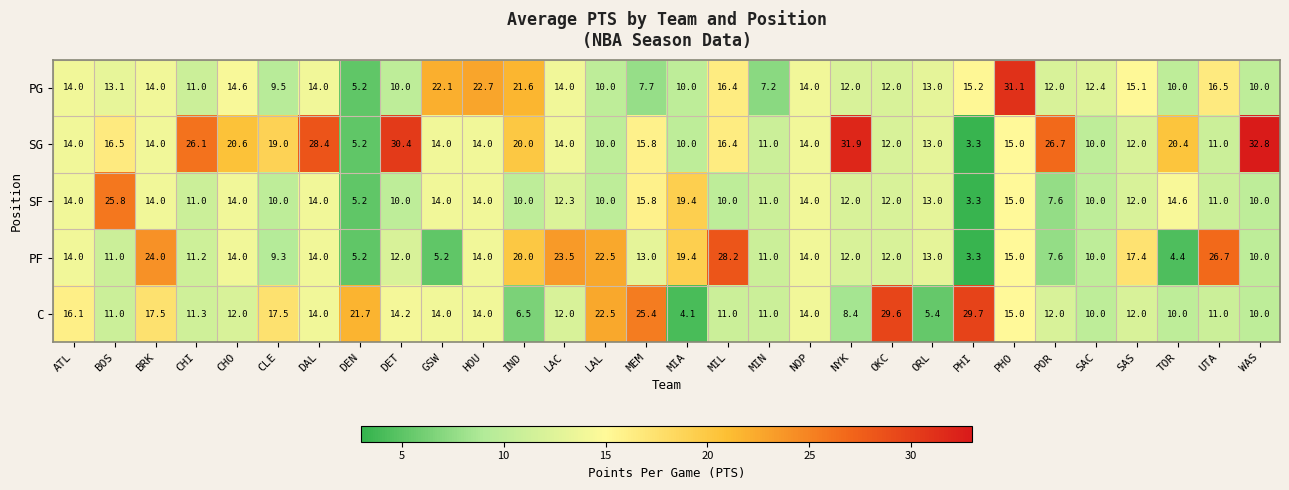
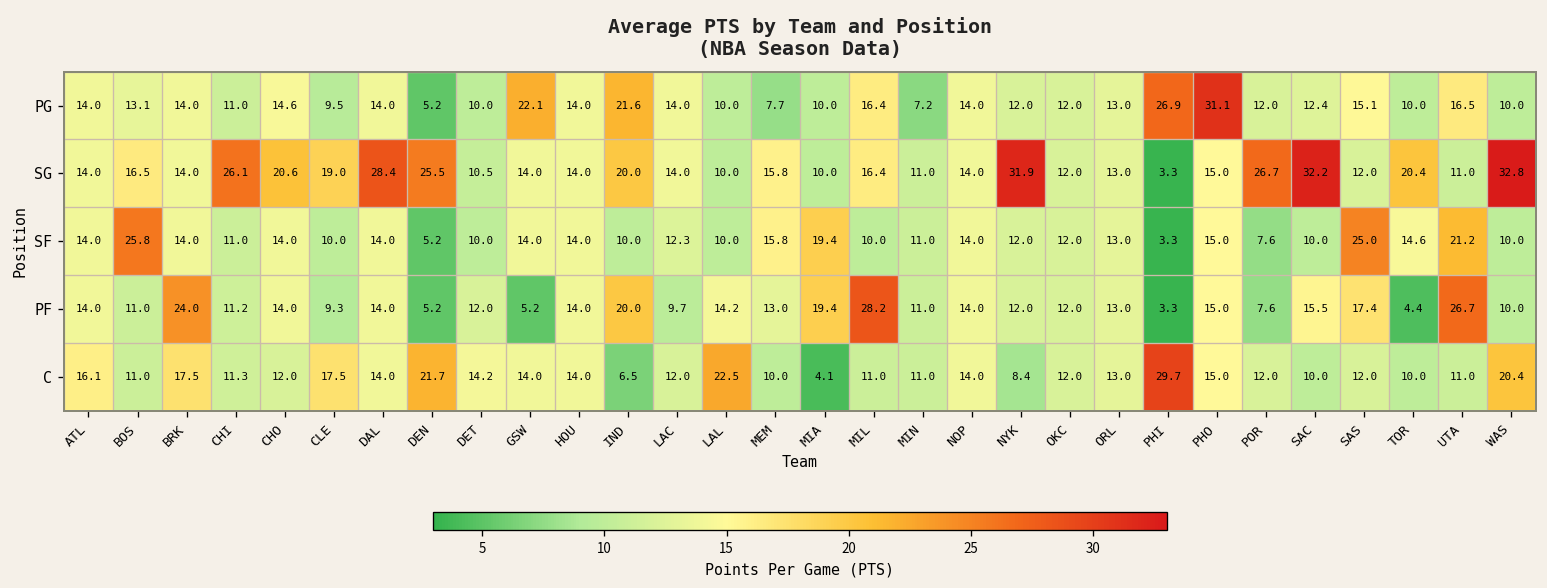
  {
    "PG": {
      "ATL": 14.0,
      "BOS": 13.1,
      "BRK": 14.0,
      "CHI": 11.0,
      "CHO": 14.6,
      "CLE": 9.5,
      "DAL": 14.0,
      "DEN": 5.2,
      "DET": 10.0,
      "GSW": 22.1,
-     "HOU": 22.7,
+     "HOU": 14.0,
      "IND": 21.6,
      "LAC": 14.0,
      "LAL": 10.0,
      "MEM": 7.7,
      "MIA": 10.0,
      "MIL": 16.4,
      "MIN": 7.2,
      "NOP": 14.0,
      "NYK": 12.0,
      "OKC": 12.0,
      "ORL": 13.0,
-     "PHI": 15.2,
+     "PHI": 26.9,
      "PHO": 31.1,
      "POR": 12.0,
      "SAC": 12.4,
      "SAS": 15.1,
      "TOR": 10.0,
      "UTA": 16.5,
      "WAS": 10.0
    },
    "SG": {
      "ATL": 14.0,
      "BOS": 16.5,
      "BRK": 14.0,
      "CHI": 26.1,
      "CHO": 20.6,
      "CLE": 19.0,
      "DAL": 28.4,
-     "DEN": 5.2,
-     "DET": 30.4,
+     "DEN": 25.5,
+     "DET": 10.5,
      "GSW": 14.0,
      "HOU": 14.0,
      "IND": 20.0,
      "LAC": 14.0,
      "LAL": 10.0,
      "MEM": 15.8,
      "MIA": 10.0,
      "MIL": 16.4,
      "MIN": 11.0,
      "NOP": 14.0,
      "NYK": 31.9,
      "OKC": 12.0,
      "ORL": 13.0,
      "PHI": 3.3,
      "PHO": 15.0,
      "POR": 26.7,
-     "SAC": 10.0,
+     "SAC": 32.2,
      "SAS": 12.0,
      "TOR": 20.4,
      "UTA": 11.0,
      "WAS": 32.8
    },
    "SF": {
      "ATL": 14.0,
      "BOS": 25.8,
      "BRK": 14.0,
      "CHI": 11.0,
      "CHO": 14.0,
      "CLE": 10.0,
      "DAL": 14.0,
      "DEN": 5.2,
      "DET": 10.0,
      "GSW": 14.0,
      "HOU": 14.0,
      "IND": 10.0,
      "LAC": 12.3,
      "LAL": 10.0,
      "MEM": 15.8,
      "MIA": 19.4,
      "MIL": 10.0,
      "MIN": 11.0,
      "NOP": 14.0,
      "NYK": 12.0,
      "OKC": 12.0,
      "ORL": 13.0,
      "PHI": 3.3,
      "PHO": 15.0,
      "POR": 7.6,
      "SAC": 10.0,
-     "SAS": 12.0,
+     "SAS": 25.0,
      "TOR": 14.6,
-     "UTA": 11.0,
+     "UTA": 21.2,
      "WAS": 10.0
    },
    "PF": {
      "ATL": 14.0,
      "BOS": 11.0,
      "BRK": 24.0,
      "CHI": 11.2,
      "CHO": 14.0,
      "CLE": 9.3,
      "DAL": 14.0,
      "DEN": 5.2,
      "DET": 12.0,
      "GSW": 5.2,
      "HOU": 14.0,
      "IND": 20.0,
-     "LAC": 23.5,
-     "LAL": 22.5,
+     "LAC": 9.7,
+     "LAL": 14.2,
      "MEM": 13.0,
      "MIA": 19.4,
      "MIL": 28.2,
      "MIN": 11.0,
      "NOP": 14.0,
      "NYK": 12.0,
      "OKC": 12.0,
      "ORL": 13.0,
      "PHI": 3.3,
      "PHO": 15.0,
      "POR": 7.6,
-     "SAC": 10.0,
+     "SAC": 15.5,
      "SAS": 17.4,
      "TOR": 4.4,
      "UTA": 26.7,
      "WAS": 10.0
    },
    "C": {
      "ATL": 16.1,
      "BOS": 11.0,
      "BRK": 17.5,
      "CHI": 11.3,
      "CHO": 12.0,
      "CLE": 17.5,
      "DAL": 14.0,
      "DEN": 21.7,
      "DET": 14.2,
      "GSW": 14.0,
      "HOU": 14.0,
      "IND": 6.5,
      "LAC": 12.0,
      "LAL": 22.5,
-     "MEM": 25.4,
+     "MEM": 10.0,
      "MIA": 4.1,
      "MIL": 11.0,
      "MIN": 11.0,
      "NOP": 14.0,
      "NYK": 8.4,
-     "OKC": 29.6,
-     "ORL": 5.4,
+     "OKC": 12.0,
+     "ORL": 13.0,
      "PHI": 29.7,
      "PHO": 15.0,
      "POR": 12.0,
      "SAC": 10.0,
      "SAS": 12.0,
      "TOR": 10.0,
      "UTA": 11.0,
-     "WAS": 10.0
+     "WAS": 20.4
    }
  }
